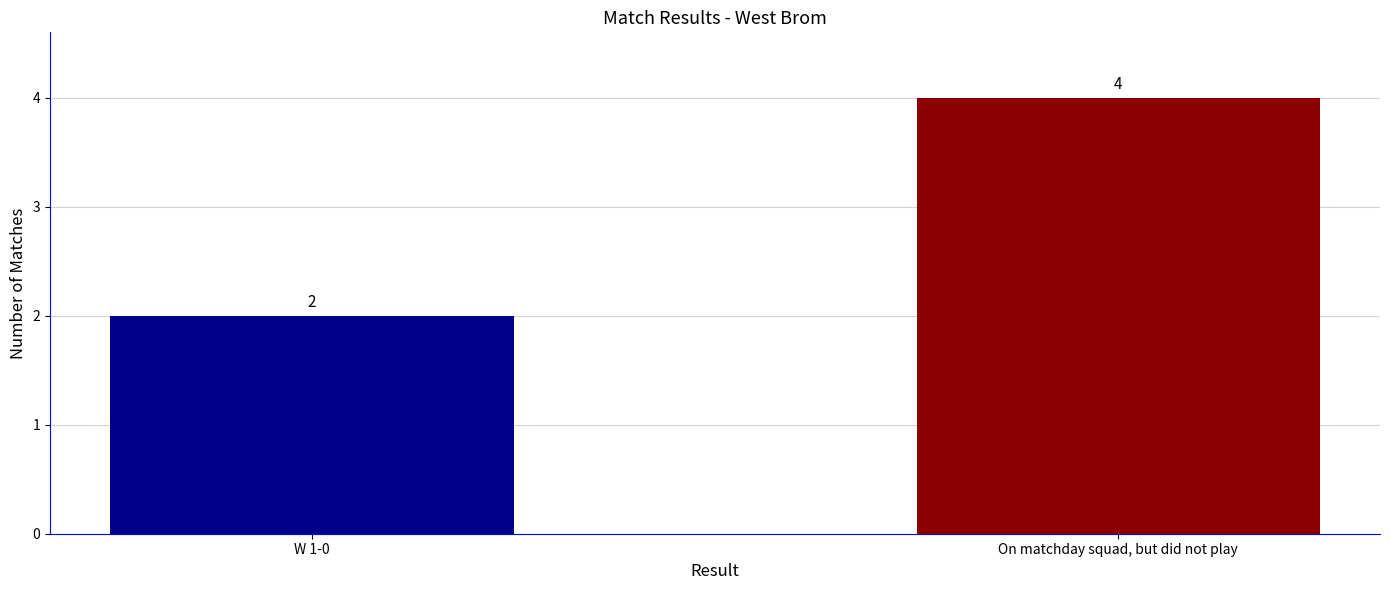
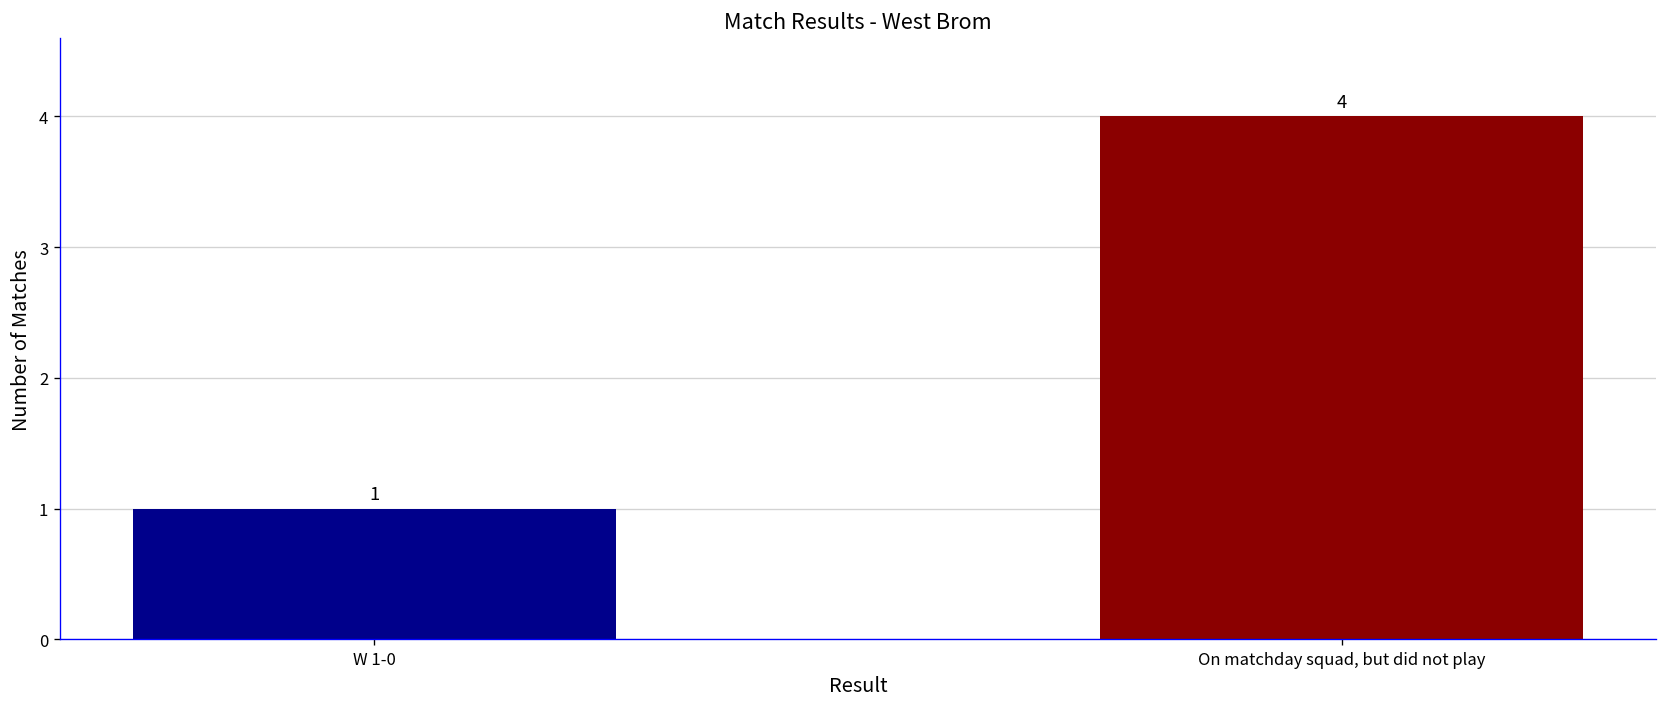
  {
-   "W 1-0": 2,
+   "W 1-0": 1,
    "On matchday squad, but did not play": 4
  }
